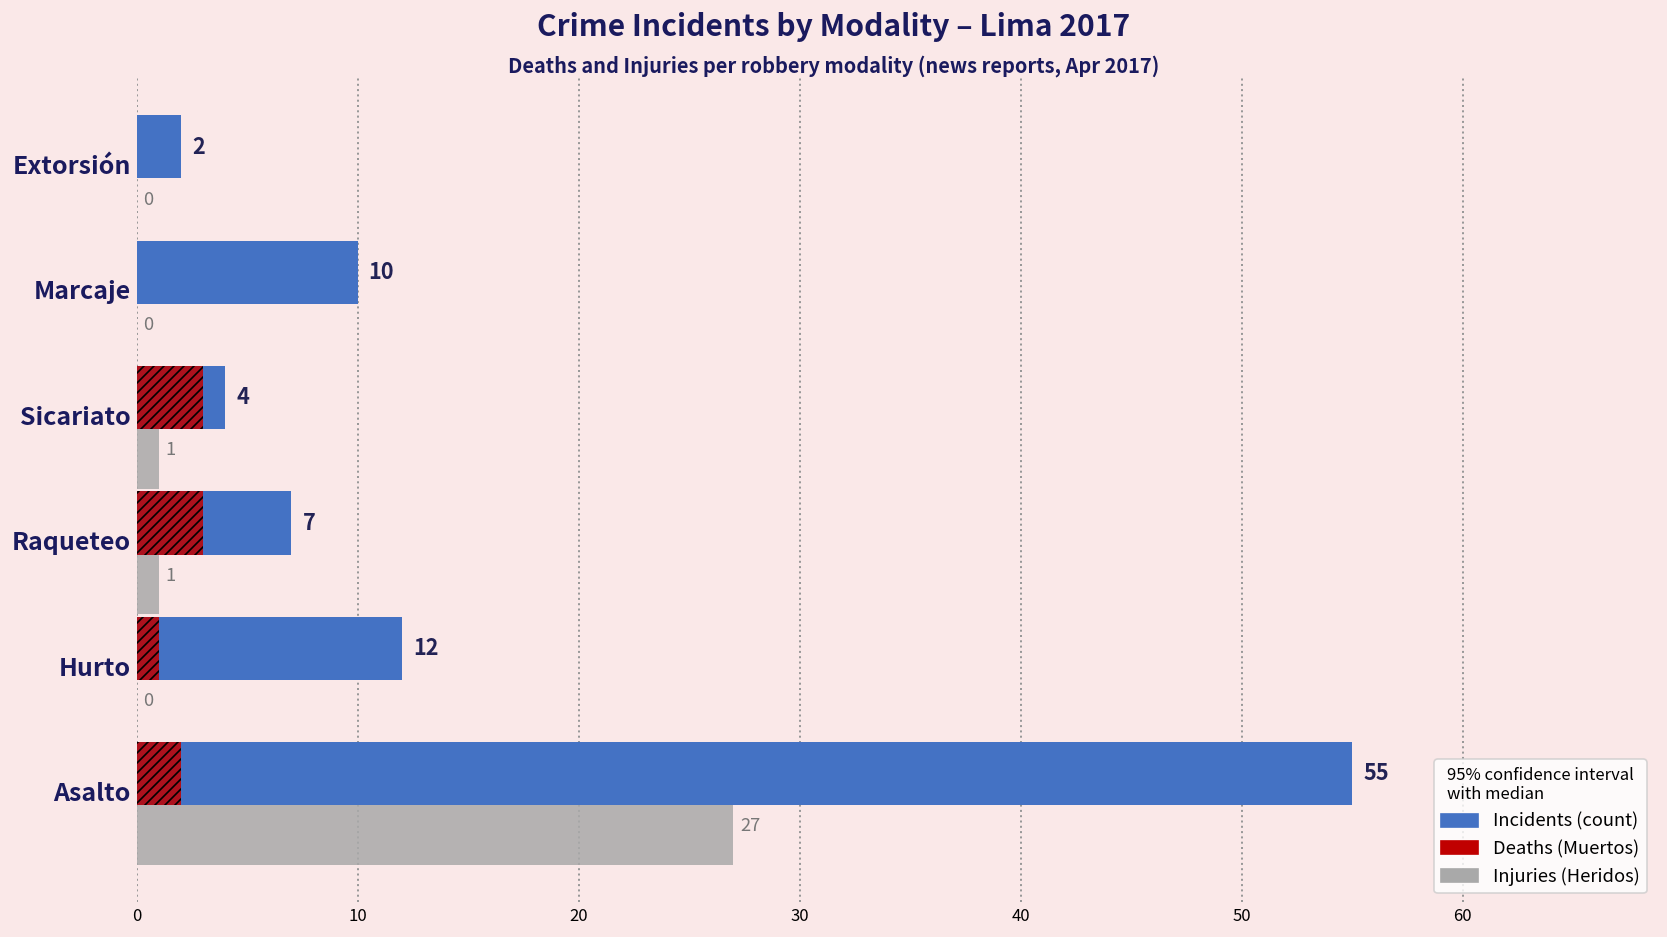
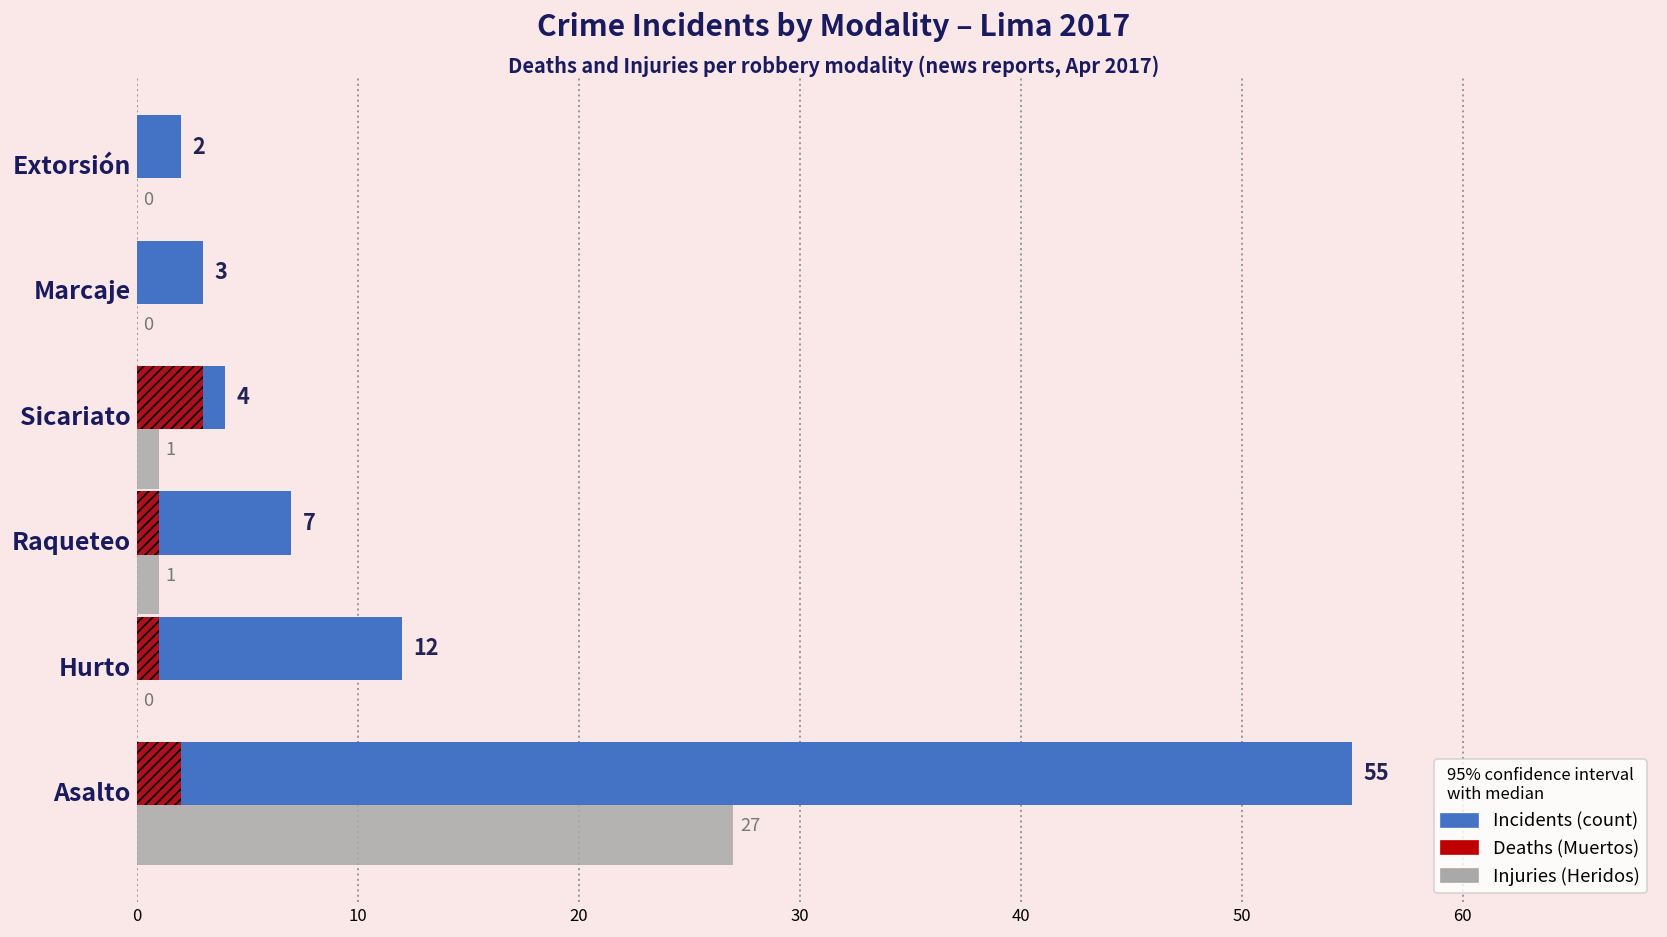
  {
    "Injuries (Heridos)": {
      "Extorsión": 0,
      "Marcaje": 0,
      "Sicariato": 1,
      "Raqueteo": 1,
      "Hurto": 0,
      "Asalto": 27
    },
    "Incidents (count)": {
      "Extorsión": 2,
-     "Marcaje": 10,
+     "Marcaje": 3,
      "Sicariato": 4,
      "Raqueteo": 7,
      "Hurto": 12,
      "Asalto": 55
    },
    "Deaths (Muertos)": {
      "Extorsión": 0,
      "Marcaje": 0,
-     "Raqueteo": 3
+     "Raqueteo": 1
    }
  }
